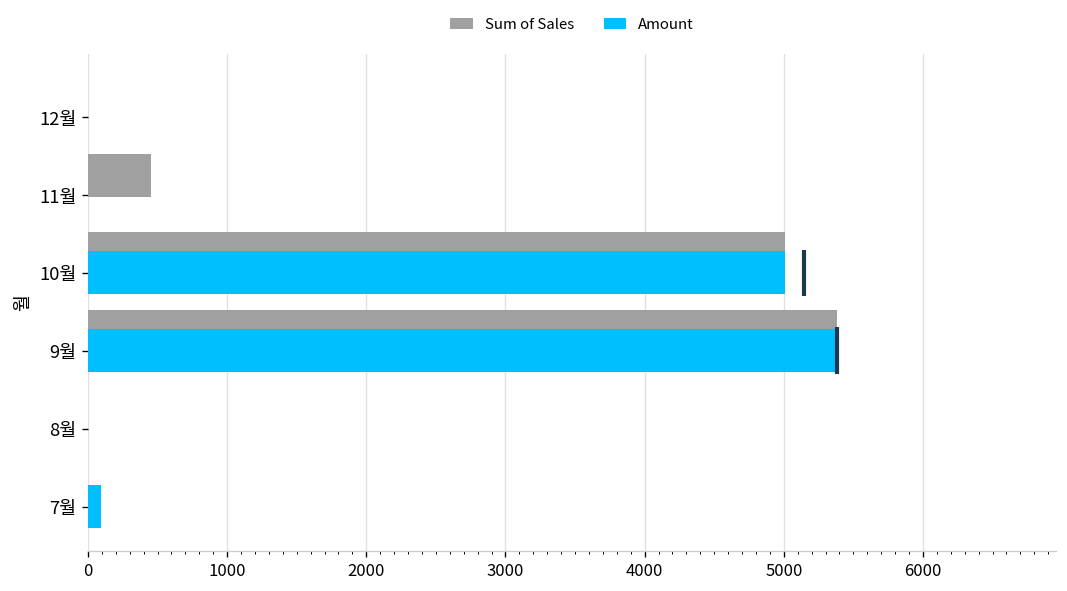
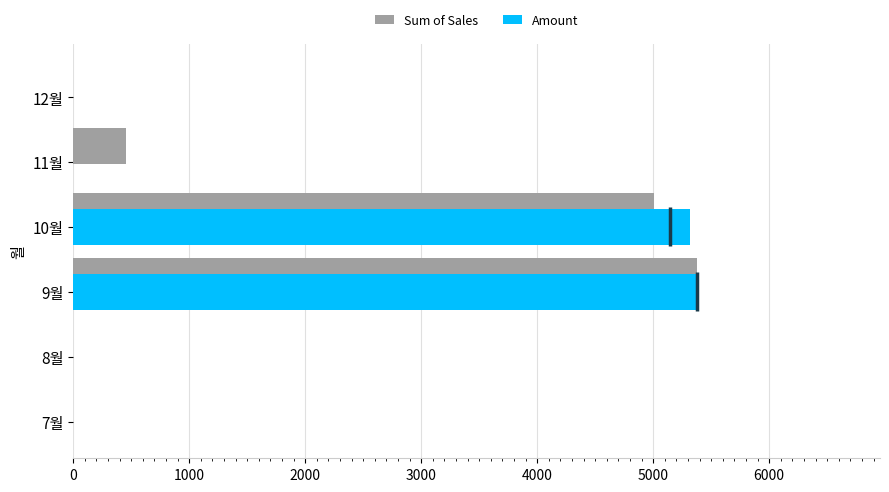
  {
    "Sum of Sales": {
      "12월": 0,
      "11월": 450,
      "10월": 5010,
      "9월": 5380,
      "8월": 0,
      "7월": 0
    },
    "Amount": {
      "12월": 0,
      "11월": 0,
-     "10월": 5010,
+     "10월": 5320,
      "9월": 5380,
      "8월": 0,
-     "7월": 90
+     "7월": 0
    }
  }
